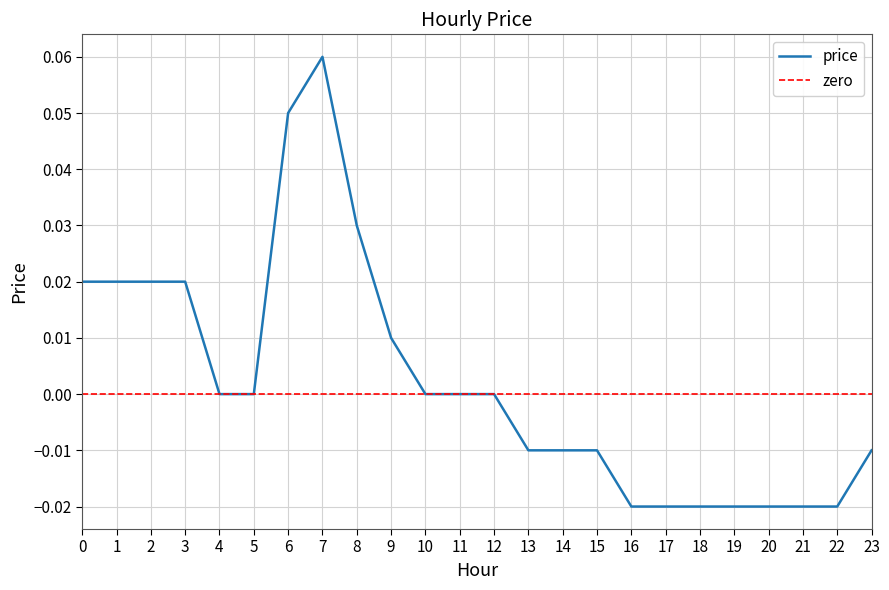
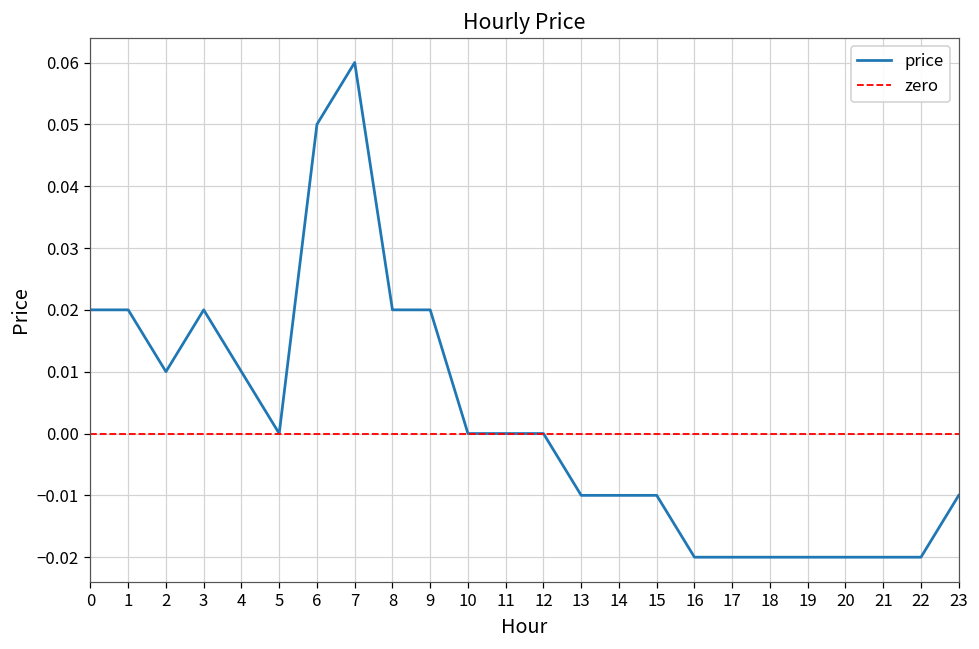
  {
    "0": 0.02,
    "1": 0.02,
-   "2": 0.02,
+   "2": 0.01,
    "3": 0.02,
-   "4": 0.00,
+   "4": 0.01,
    "5": 0.00,
    "6": 0.05,
    "7": 0.06,
-   "8": 0.03,
-   "9": 0.01,
+   "8": 0.02,
+   "9": 0.02,
    "10": 0.00,
    "11": 0.00,
    "12": 0.00,
    "13": -0.01,
    "14": -0.01,
    "15": -0.01,
    "16": -0.02,
    "17": -0.02,
    "18": -0.02,
    "19": -0.02,
    "20": -0.02,
    "21": -0.02,
    "22": -0.02,
    "23": -0.01
  }
